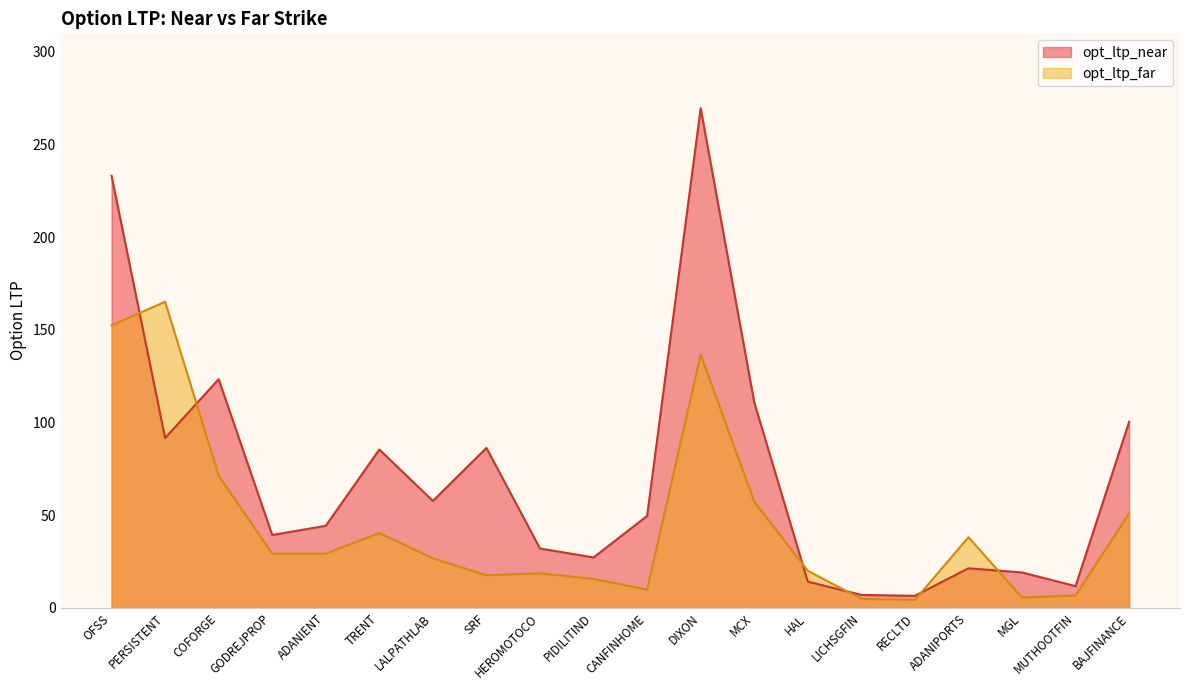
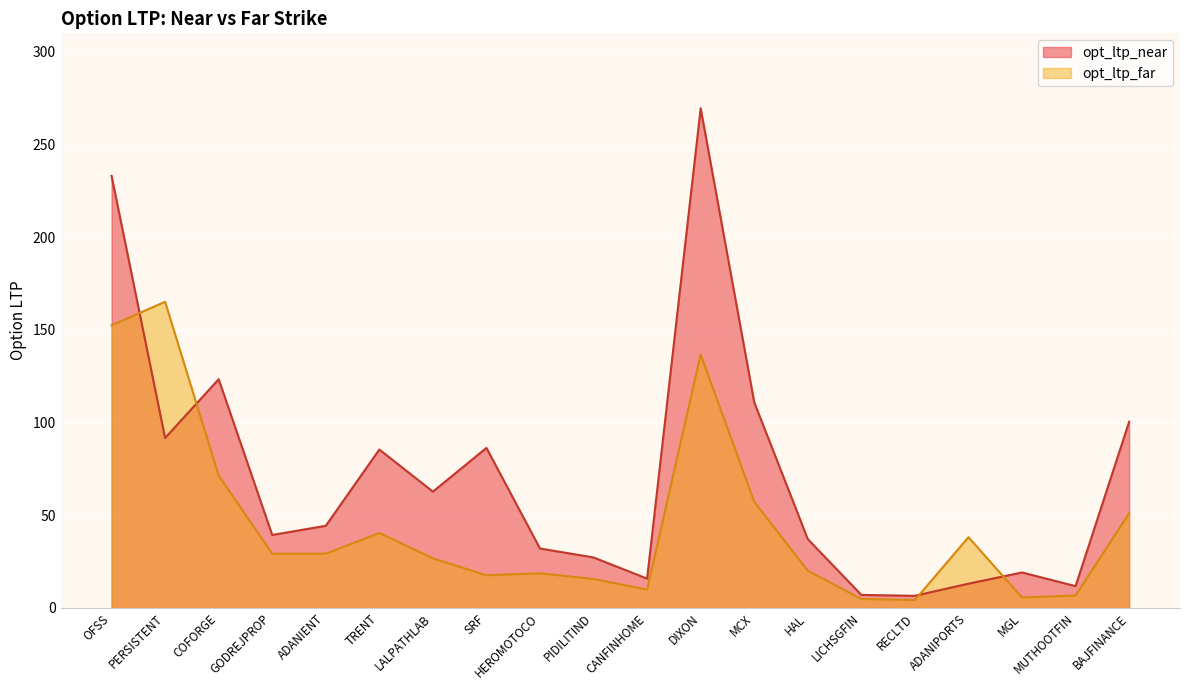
  {
    "opt_ltp_near": {
      "OFSS": 233,
      "PERSISTENT": 92,
      "COFORGE": 123,
      "GODREJPROP": 39,
      "ADANIENT": 44,
      "TRENT": 85,
-     "LALPATHLAB": 58,
+     "LALPATHLAB": 63,
      "SRF": 86,
      "HEROMOTOCO": 32,
      "PIDILITIND": 27,
-     "CANFINHOME": 50,
+     "CANFINHOME": 16,
      "DIXON": 270,
      "MCX": 111,
-     "HAL": 14,
+     "HAL": 37,
      "LICHSGFIN": 7,
      "RECLTD": 7,
-     "ADANIPORTS": 21,
+     "ADANIPORTS": 13,
      "MGL": 19,
      "MUTHOOTFIN": 12,
      "BAJFINANCE": 100
    },
    "opt_ltp_far": {
      "OFSS": 152,
      "PERSISTENT": 165,
      "COFORGE": 71,
      "GODREJPROP": 29,
      "ADANIENT": 29,
      "TRENT": 40,
      "LALPATHLAB": 27,
      "SRF": 18,
      "HEROMOTOCO": 19,
      "PIDILITIND": 16,
      "CANFINHOME": 10,
      "DIXON": 137,
      "MCX": 57,
      "HAL": 20,
      "LICHSGFIN": 5,
      "RECLTD": 4,
      "ADANIPORTS": 38,
      "MGL": 6,
      "MUTHOOTFIN": 7,
      "BAJFINANCE": 51
    }
  }
